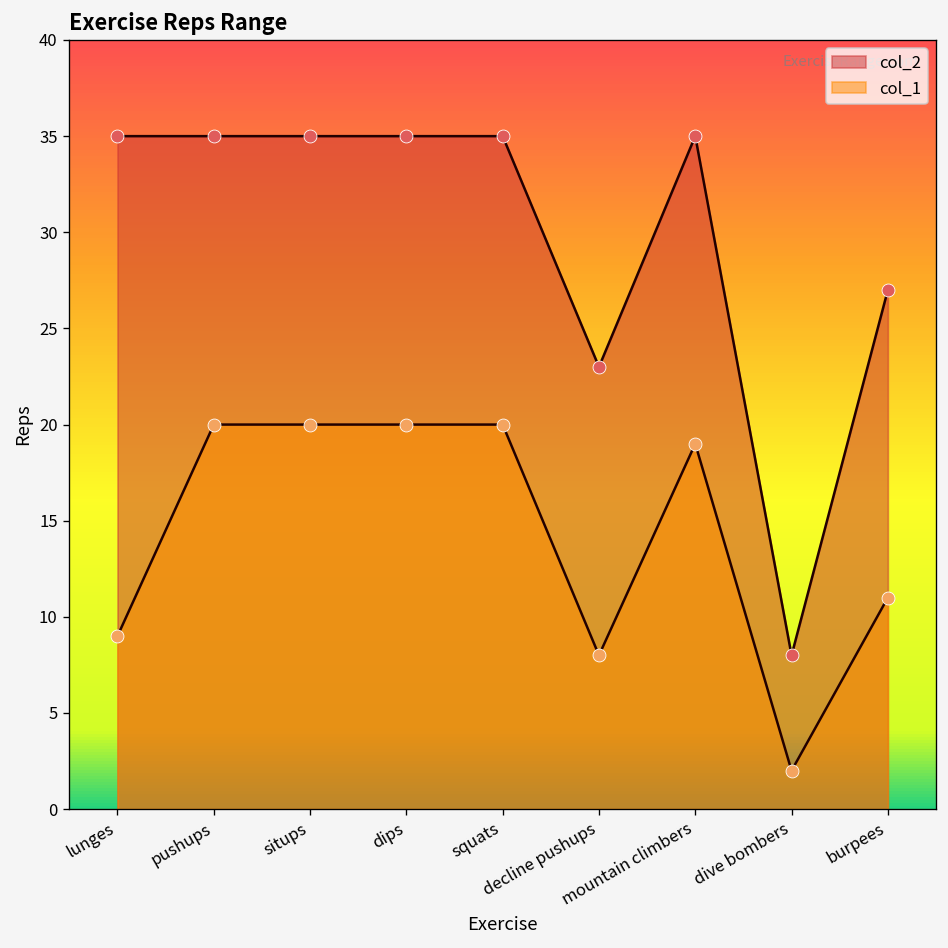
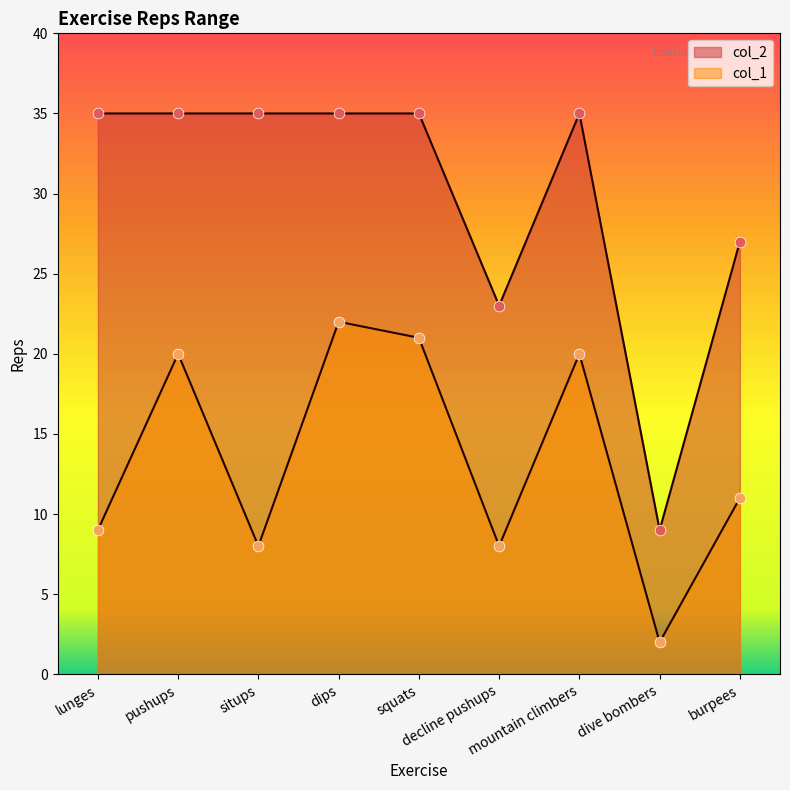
  {
    "col_2": {
      "lunges": 35,
      "pushups": 35,
      "situps": 35,
      "dips": 35,
      "squats": 35,
      "decline pushups": 23,
      "mountain climbers": 35,
-     "dive bombers": 8,
+     "dive bombers": 9,
      "burpees": 27
    },
    "col_1": {
      "lunges": 9,
      "pushups": 20,
-     "situps": 20,
-     "dips": 20,
-     "squats": 20,
+     "situps": 8,
+     "dips": 22,
+     "squats": 21,
      "decline pushups": 8,
-     "mountain climbers": 19,
+     "mountain climbers": 20,
      "dive bombers": 2,
      "burpees": 11
    }
  }
